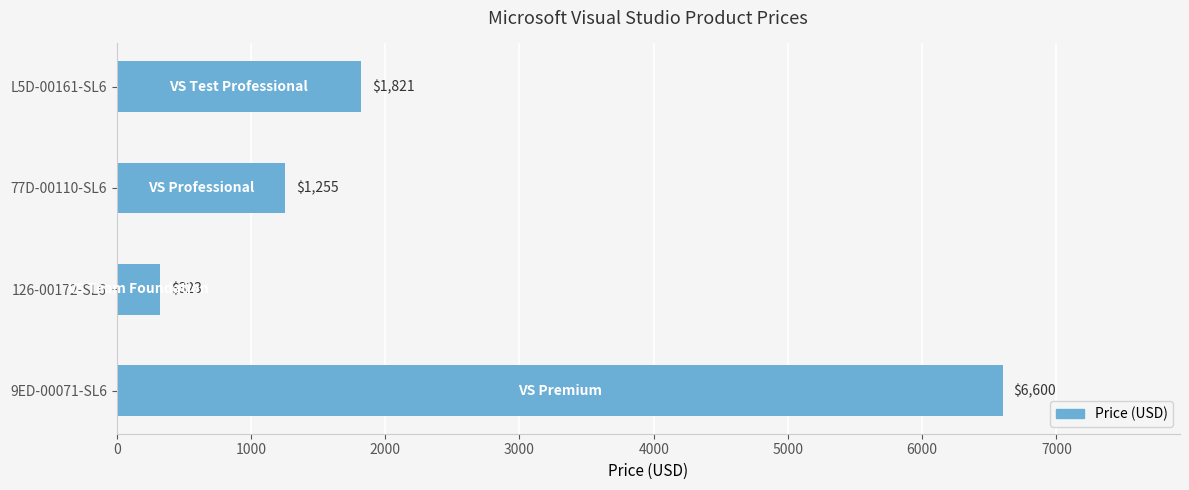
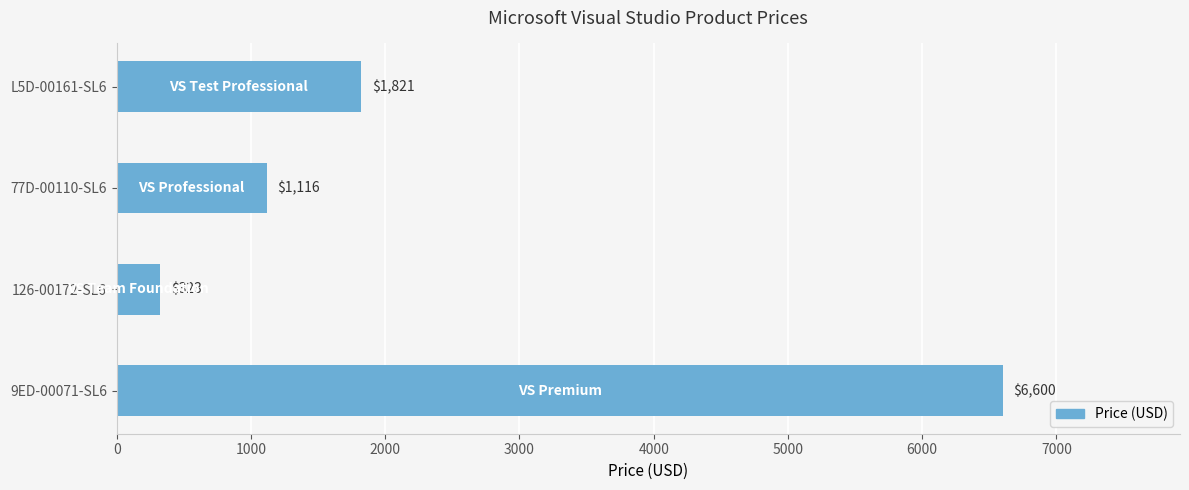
  {
    "L5D-00161-SL6": "$1,821",
-   "77D-00110-SL6": "$1,255",
+   "77D-00110-SL6": "$1,116",
    "126-00172-SL6": "$323",
    "9ED-00071-SL6": "$6,600"
  }
